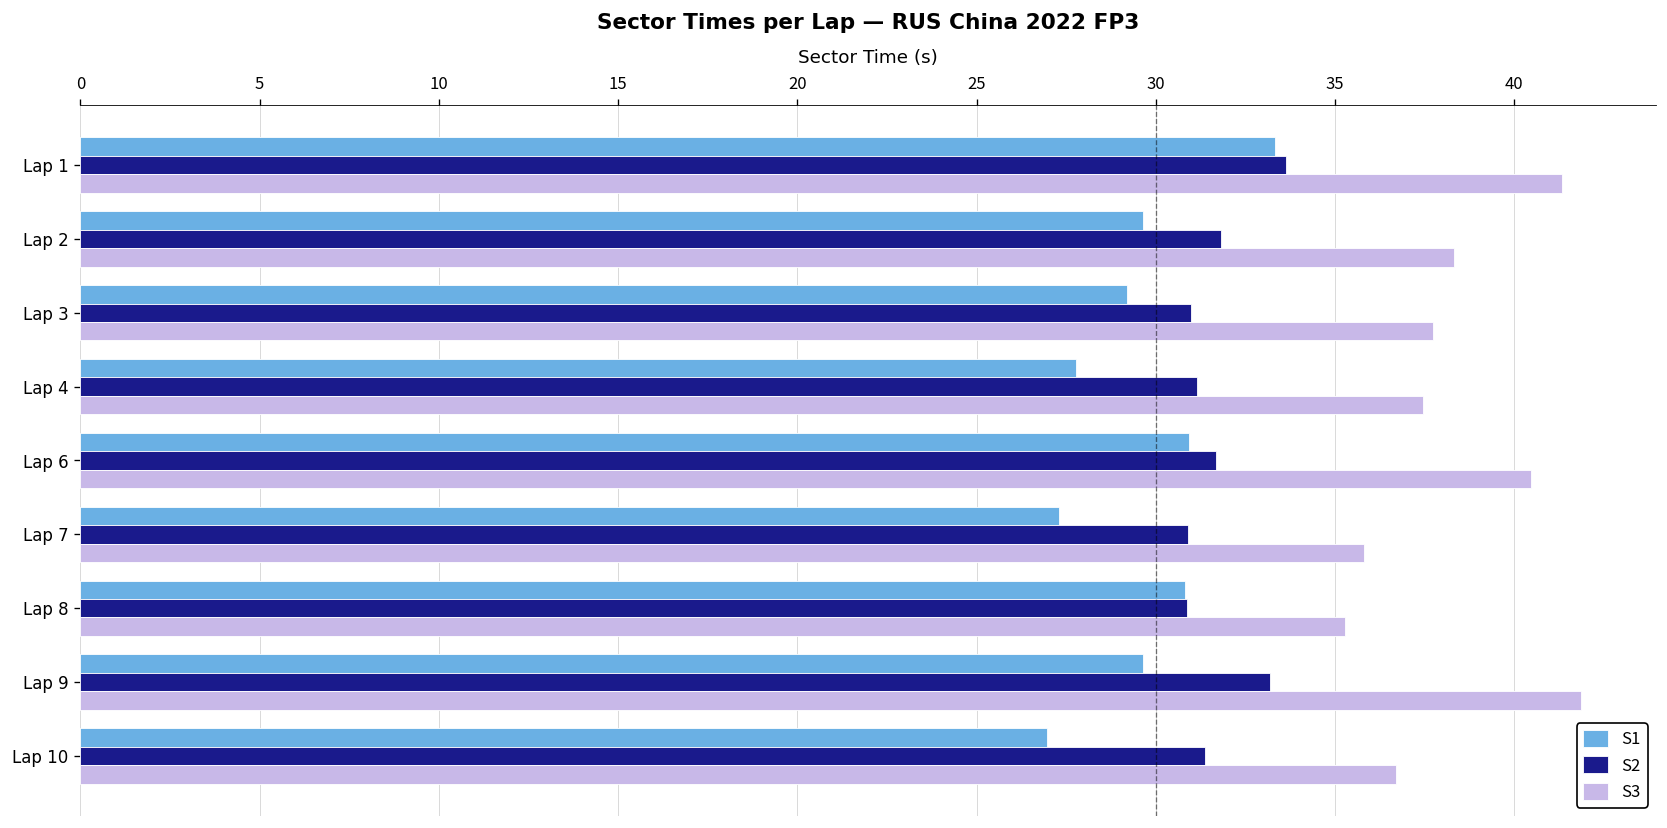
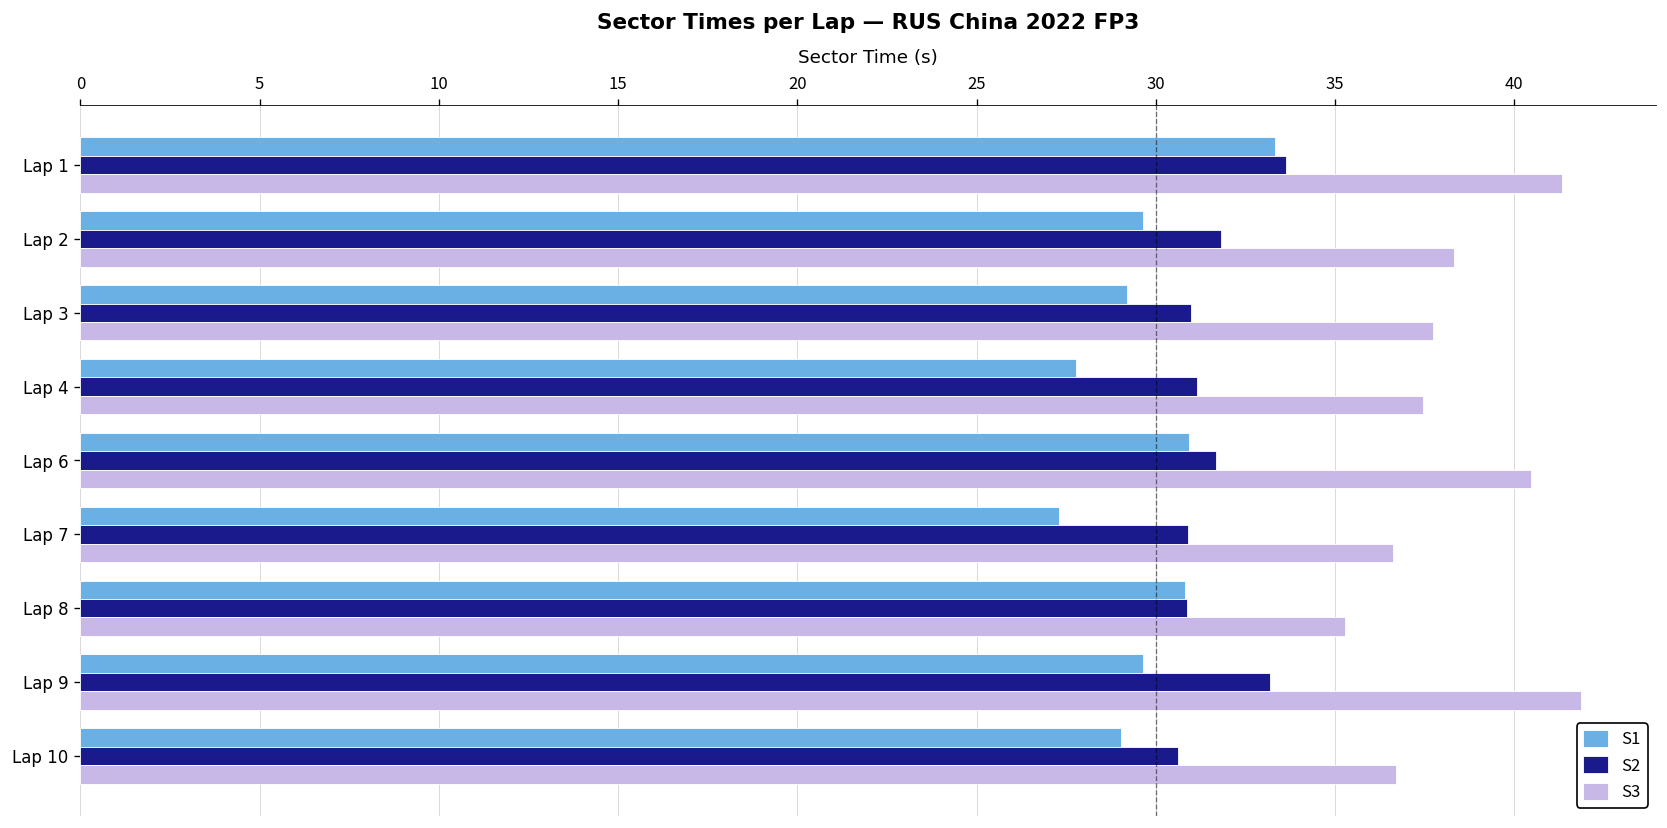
  {
    "S1": {
      "Lap 1": 33.3,
      "Lap 2": 29.6,
      "Lap 3": 29.2,
      "Lap 4": 27.8,
      "Lap 6": 30.9,
      "Lap 7": 27.3,
      "Lap 8": 30.8,
      "Lap 9": 29.6,
-     "Lap 10": 27.0
+     "Lap 10": 29.0
    },
    "S2": {
      "Lap 1": 33.6,
      "Lap 2": 31.8,
      "Lap 3": 31.0,
      "Lap 4": 31.1,
      "Lap 6": 31.7,
      "Lap 7": 30.9,
      "Lap 8": 30.9,
      "Lap 9": 33.2,
-     "Lap 10": 31.4
+     "Lap 10": 30.6
    },
    "S3": {
      "Lap 1": 41.3,
      "Lap 2": 38.3,
      "Lap 3": 37.7,
      "Lap 4": 37.5,
      "Lap 6": 40.5,
-     "Lap 7": 35.8,
+     "Lap 7": 36.6,
      "Lap 8": 35.3,
      "Lap 9": 41.9,
      "Lap 10": 36.7
    }
  }
